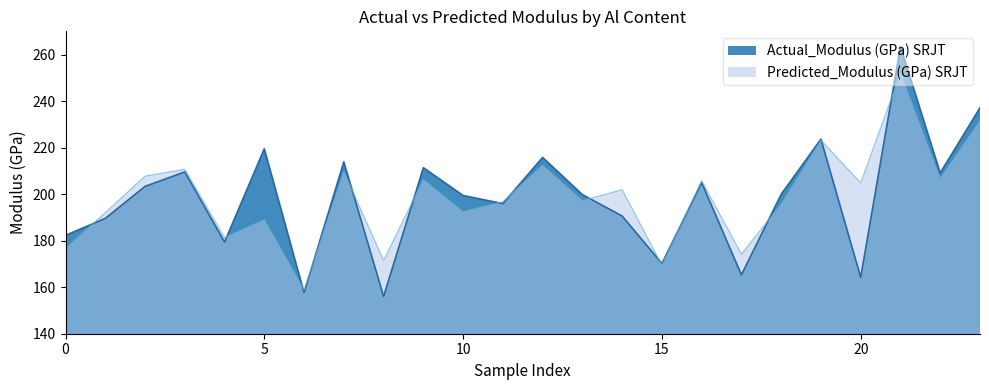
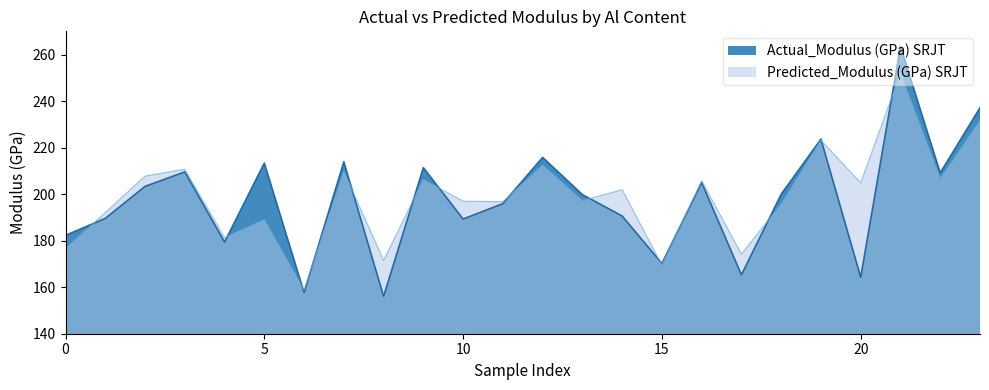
  {
    "Actual_Modulus (GPa) SRJT": {
      "0": 182,
-     "5": 220,
-     "10": 199,
+     "5": 213,
+     "10": 189,
      "20": 164
    },
    "Predicted_Modulus (GPa) SRJT": {
      "0": 177,
      "5": 189,
-     "10": 192,
+     "10": 197,
      "20": 205
    }
  }
